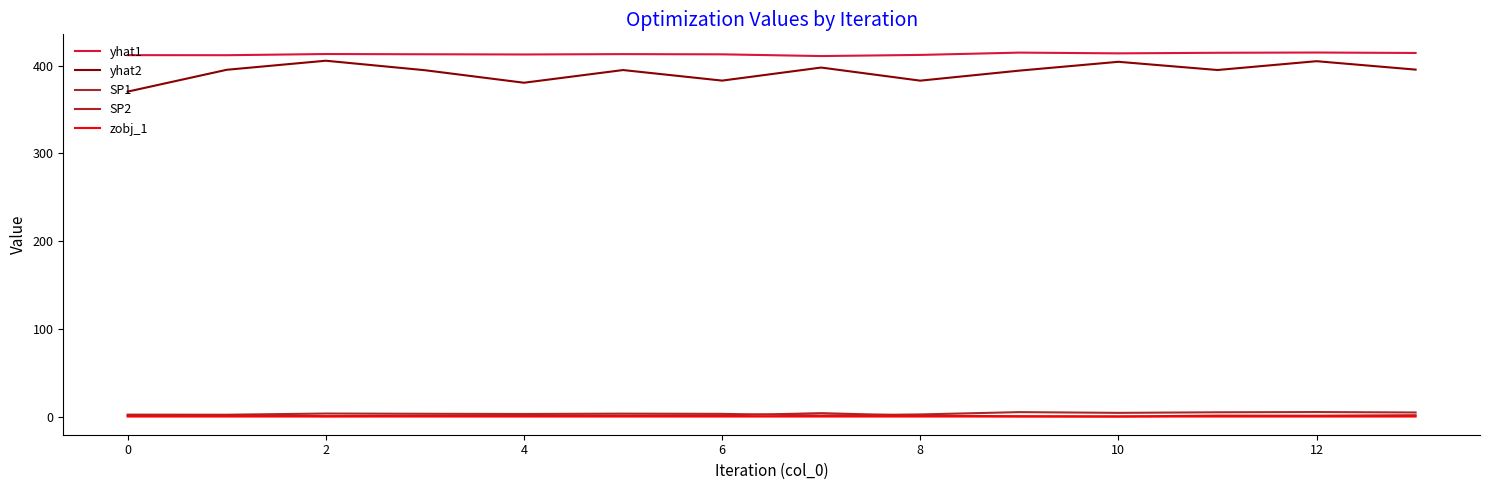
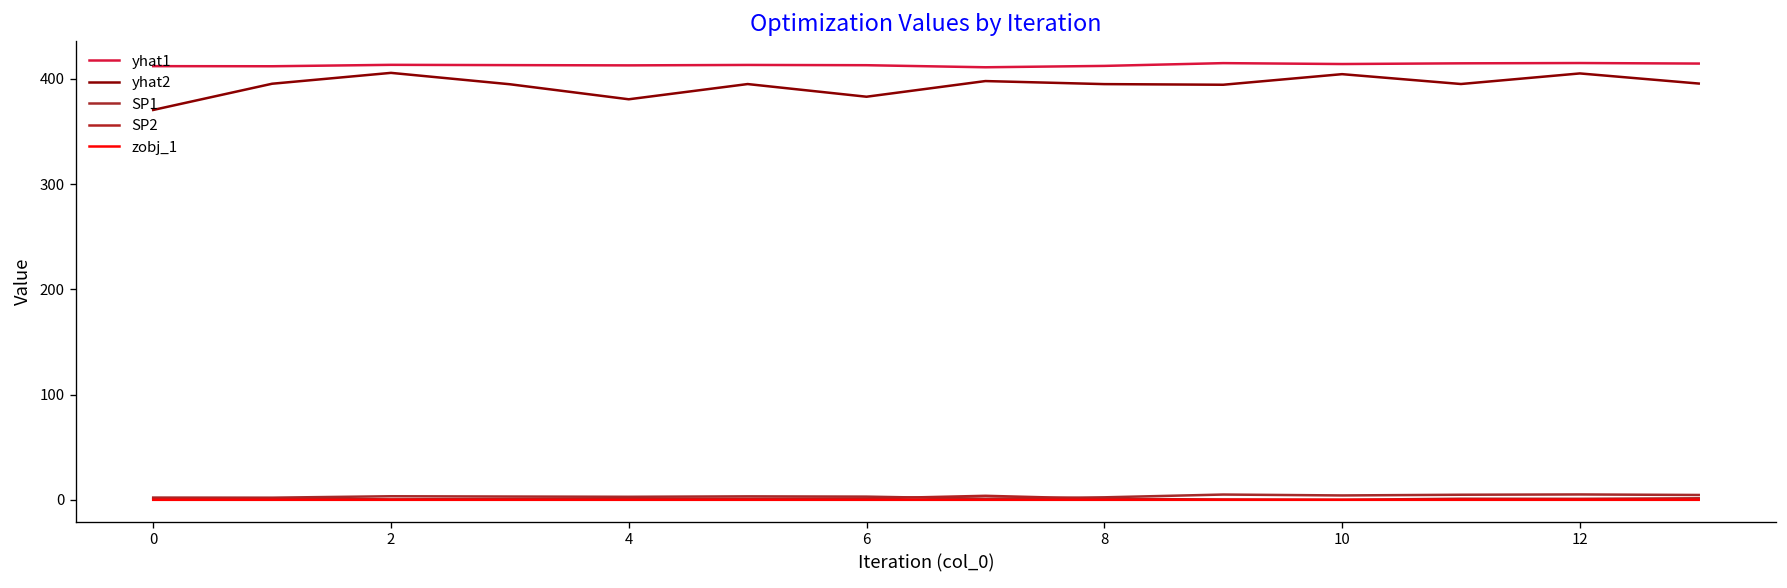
  {
    "yhat2": {
      "0": 370,
      "2": 410,
      "4": 380,
      "6": 380,
-     "8": 380,
+     "8": 390,
      "10": 400,
      "12": 410
    }
  }
